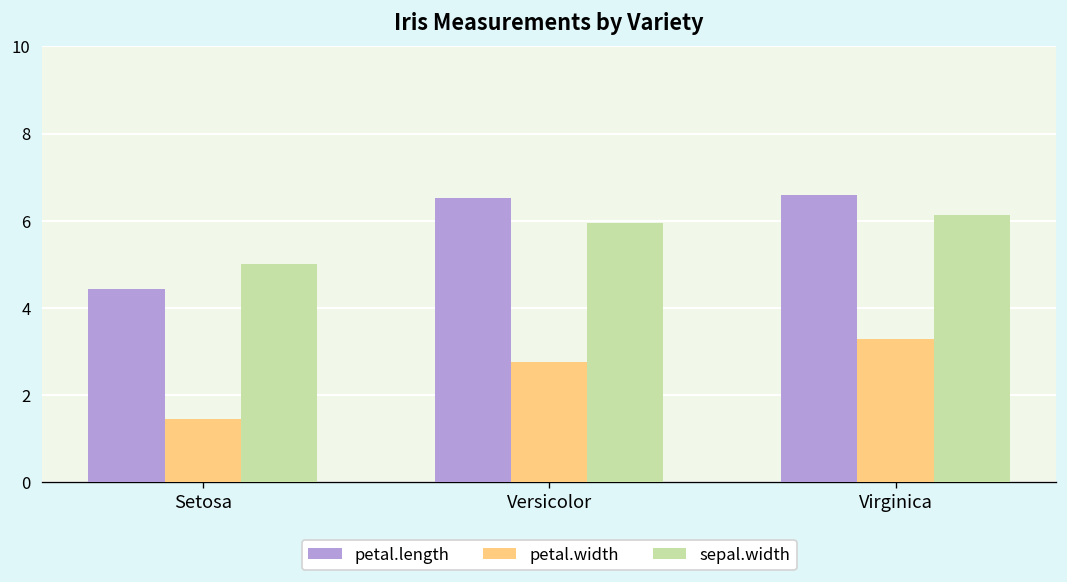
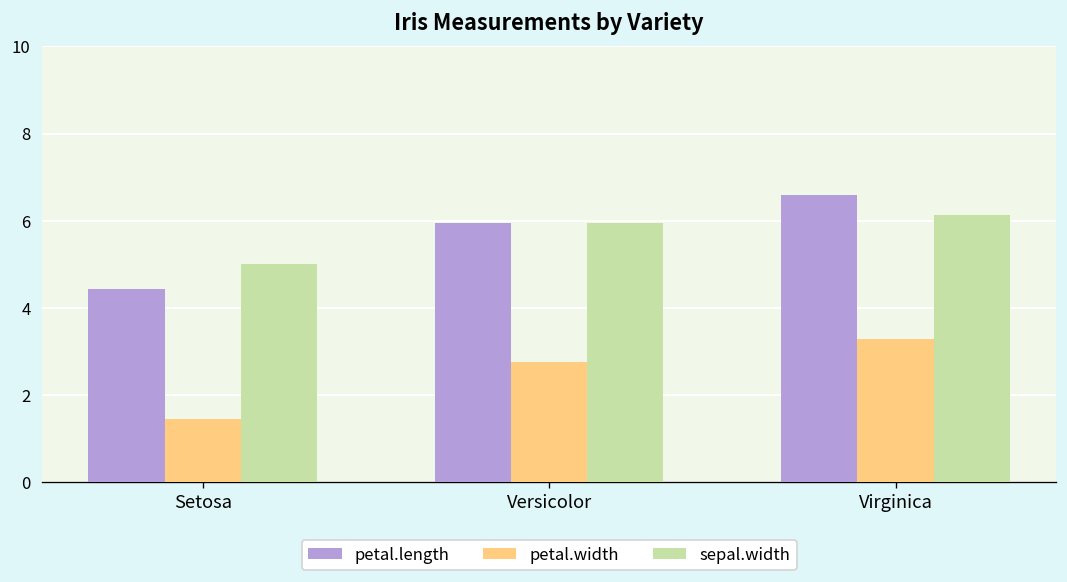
  {
    "petal.length": {
      "Setosa": 4.4,
-     "Versicolor": 6.5,
+     "Versicolor": 5.9,
      "Virginica": 6.6
    },
    "petal.width": {
      "Setosa": 1.5,
      "Versicolor": 2.8,
      "Virginica": 3.3
    },
    "sepal.width": {
      "Setosa": 5.0,
      "Versicolor": 5.9,
      "Virginica": 6.1
    }
  }
